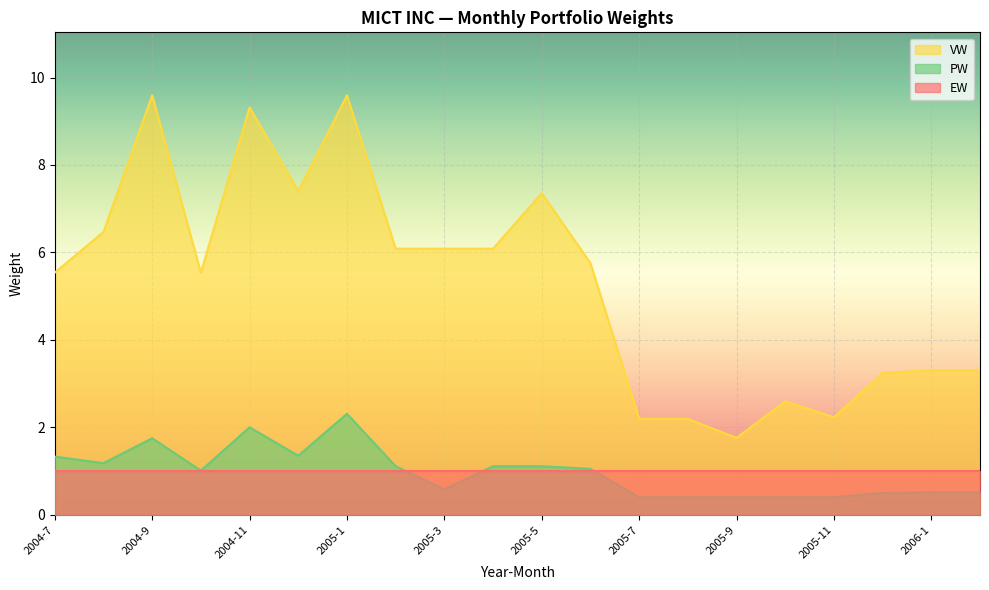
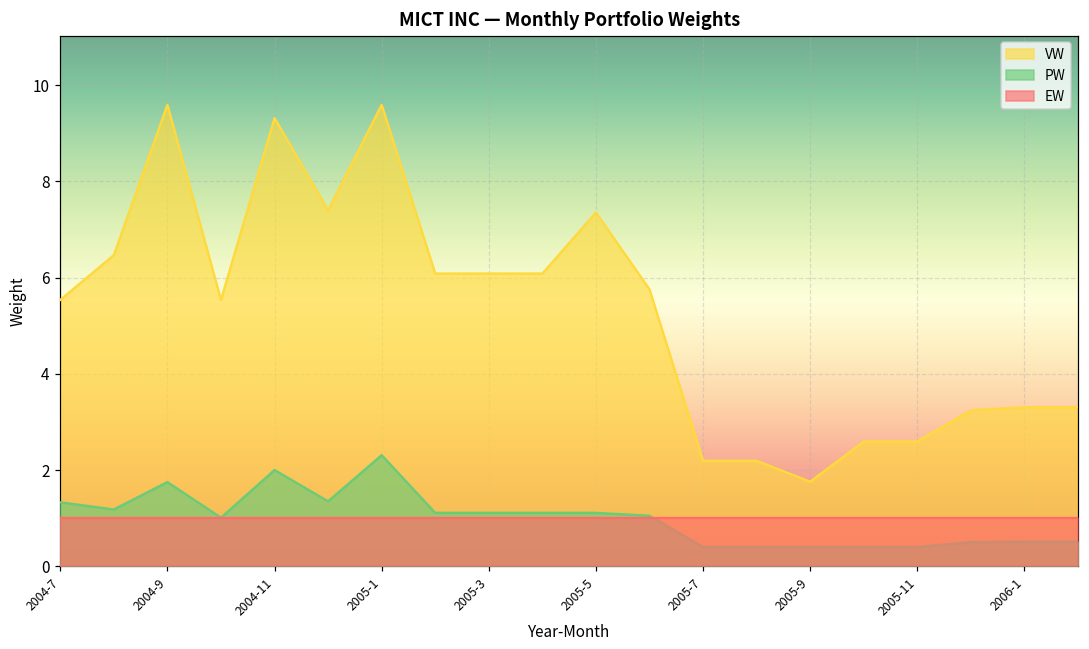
  {
    "VW": {
      "2004-7": 5.5,
      "2004-9": 9.6,
      "2004-11": 9.3,
      "2005-1": 9.6,
      "2005-3": 6.1,
      "2005-5": 7.4,
      "2005-7": 2.2,
      "2005-9": 1.8,
-     "2005-11": 2.2,
+     "2005-11": 2.6,
      "2006-1": 3.3
    },
    "PW": {
      "2004-7": 1.3,
      "2004-9": 1.8,
      "2004-11": 2.0,
      "2005-1": 2.3,
-     "2005-3": 0.6,
+     "2005-3": 1.1,
      "2005-5": 1.1,
      "2005-7": 0.4,
      "2005-9": 0.4,
      "2005-11": 0.4,
      "2006-1": 0.5
    },
    "EW": {
      "2004-7": 1.0,
      "2004-9": 1.0,
      "2004-11": 1.0,
      "2005-1": 1.0,
      "2005-3": 1.0,
      "2005-5": 1.0,
      "2005-7": 1.0,
      "2005-9": 1.0,
      "2005-11": 1.0,
      "2006-1": 1.0
    }
  }
